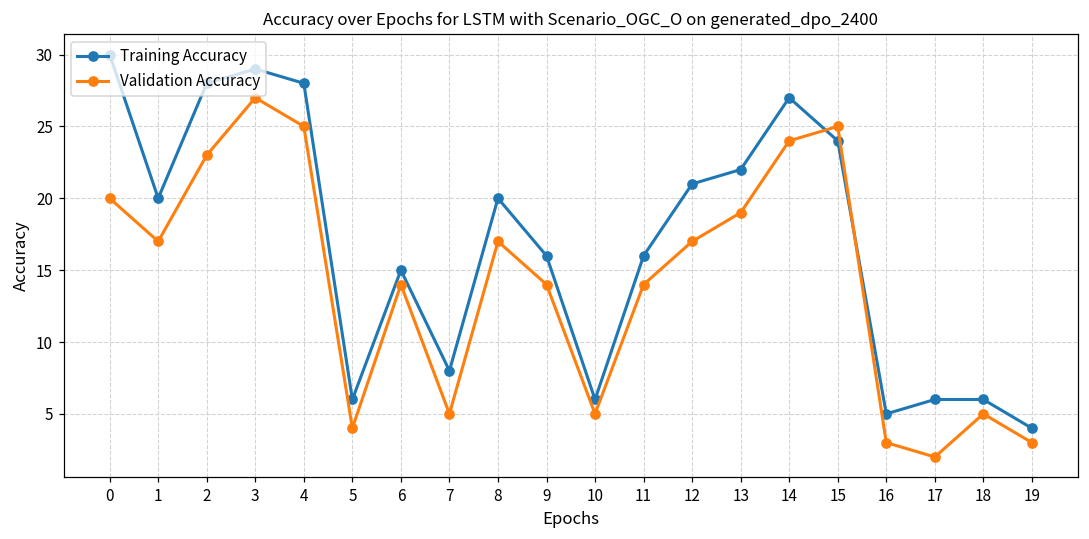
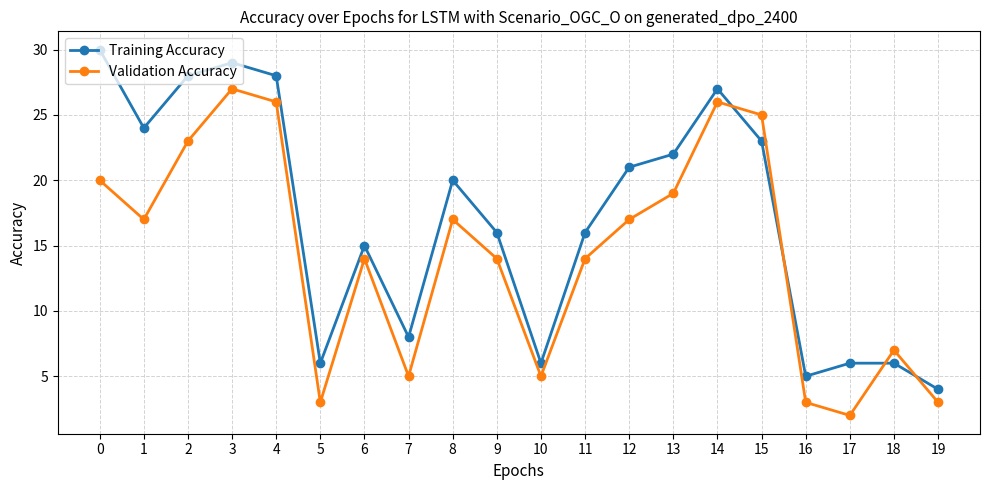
  {
    "Training Accuracy": {
-     "1": 20,
+     "1": 24,
      "4": 28,
      "5": 6,
      "6": 15,
      "7": 8,
      "8": 20,
      "9": 16,
      "10": 6,
      "11": 16,
      "12": 21,
      "13": 22,
      "14": 27,
-     "15": 24,
+     "15": 23,
      "16": 5,
      "17": 6,
      "18": 6,
      "19": 4
    },
    "Validation Accuracy": {
      "0": 20,
      "1": 17,
      "2": 23,
      "3": 27,
-     "4": 25,
-     "5": 4,
+     "4": 26,
+     "5": 3,
      "6": 14,
      "7": 5,
      "8": 17,
      "9": 14,
      "10": 5,
      "11": 14,
      "12": 17,
      "13": 19,
-     "14": 24,
+     "14": 26,
      "15": 25,
      "16": 3,
      "17": 2,
-     "18": 5,
+     "18": 7,
      "19": 3
    }
  }
